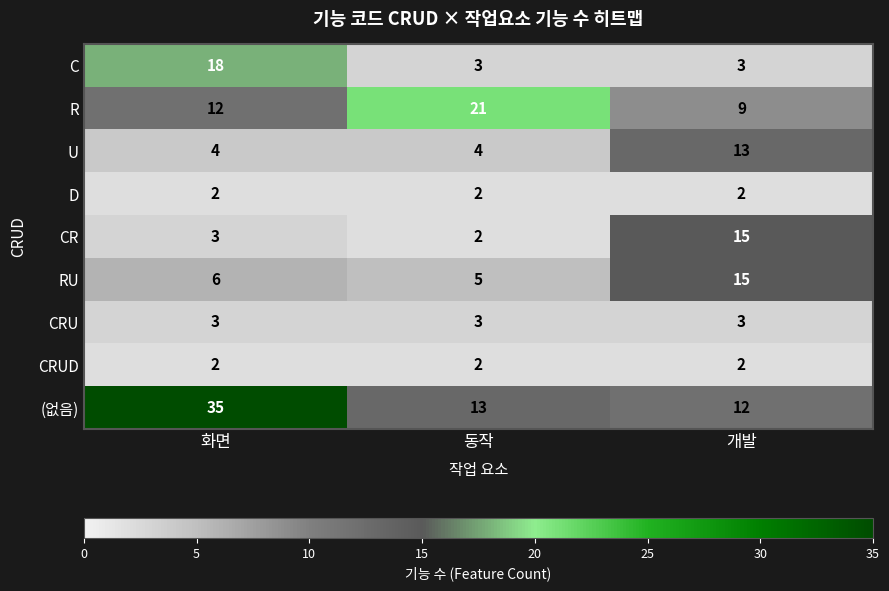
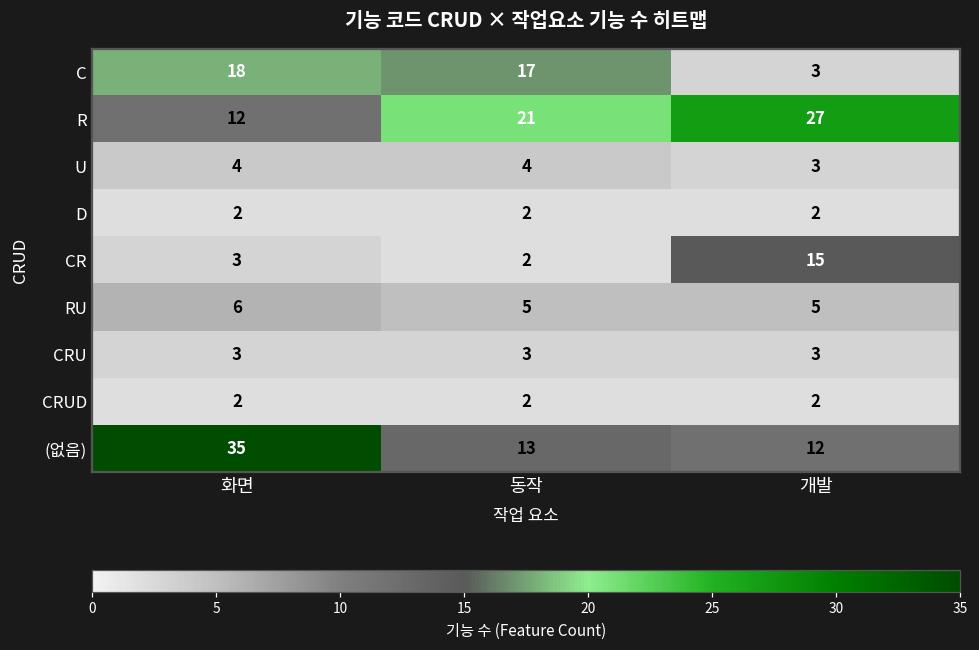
  {
    "C": {
      "화면": 18,
-     "동작": 3,
+     "동작": 17,
      "개발": 3
    },
    "R": {
      "화면": 12,
      "동작": 21,
-     "개발": 9
+     "개발": 27
    },
    "U": {
      "화면": 4,
      "동작": 4,
-     "개발": 13
+     "개발": 3
    },
    "D": {
      "화면": 2,
      "동작": 2,
      "개발": 2
    },
    "CR": {
      "화면": 3,
      "동작": 2,
      "개발": 15
    },
    "RU": {
      "화면": 6,
      "동작": 5,
-     "개발": 15
+     "개발": 5
    },
    "CRU": {
      "화면": 3,
      "동작": 3,
      "개발": 3
    },
    "CRUD": {
      "화면": 2,
      "동작": 2,
      "개발": 2
    },
    "(없음)": {
      "화면": 35,
      "동작": 13,
      "개발": 12
    }
  }
